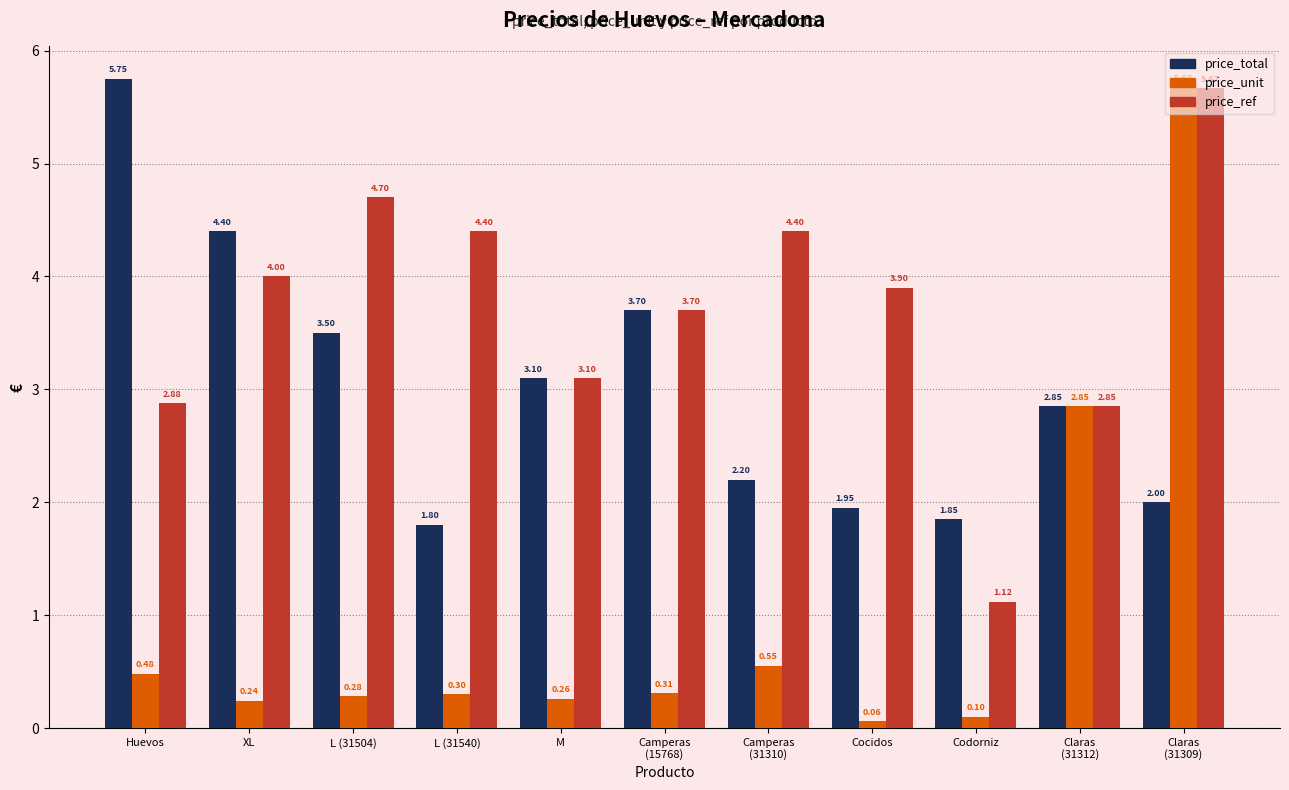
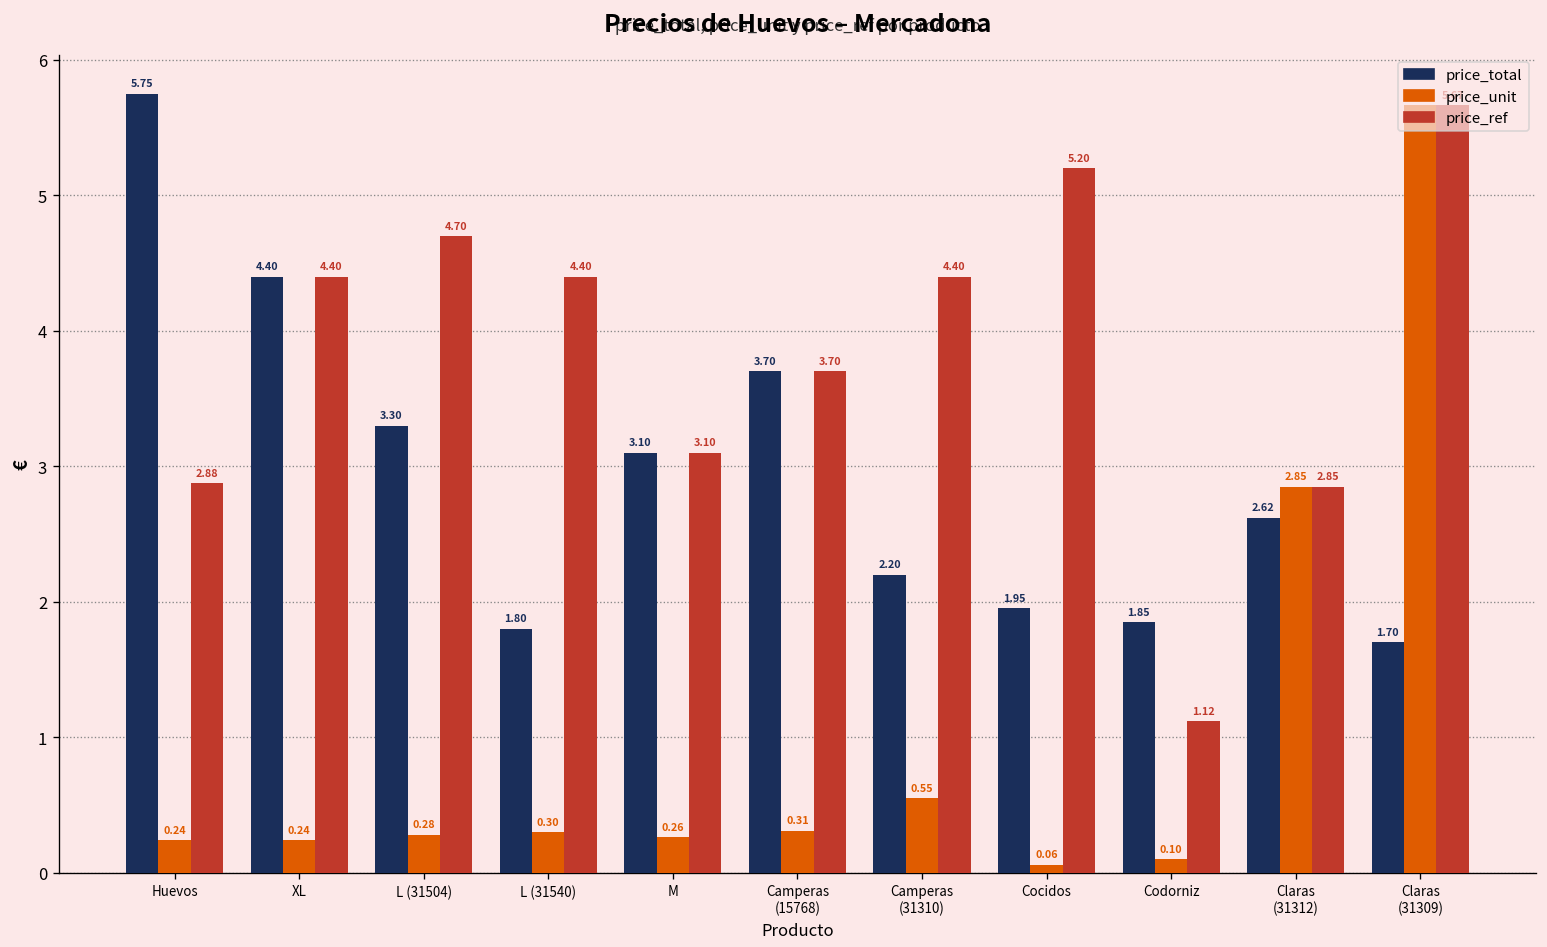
  {
    "price_total": {
      "Huevos": 5.75,
      "XL": 4.40,
-     "L (31504)": 3.50,
+     "L (31504)": 3.30,
      "L (31540)": 1.80,
      "M": 3.10,
      "Camperas (15768)": 3.70,
      "Camperas (31310)": 2.20,
      "Cocidos": 1.95,
      "Codorniz": 1.85,
-     "Claras (31312)": 2.85,
-     "Claras (31309)": 2.00
+     "Claras (31312)": 2.62,
+     "Claras (31309)": 1.70
    },
    "price_unit": {
-     "Huevos": 0.48,
+     "Huevos": 0.24,
      "XL": 0.24,
      "L (31504)": 0.28,
      "L (31540)": 0.30,
      "M": 0.26,
      "Camperas (15768)": 0.31,
      "Camperas (31310)": 0.55,
      "Cocidos": 0.06,
      "Codorniz": 0.10,
      "Claras (31312)": 2.85
    },
    "price_ref": {
      "Huevos": 2.88,
-     "XL": 4.00,
+     "XL": 4.40,
      "L (31504)": 4.70,
      "L (31540)": 4.40,
      "M": 3.10,
      "Camperas (15768)": 3.70,
      "Camperas (31310)": 4.40,
-     "Cocidos": 3.90,
+     "Cocidos": 5.20,
      "Codorniz": 1.12,
      "Claras (31312)": 2.85
    }
  }
